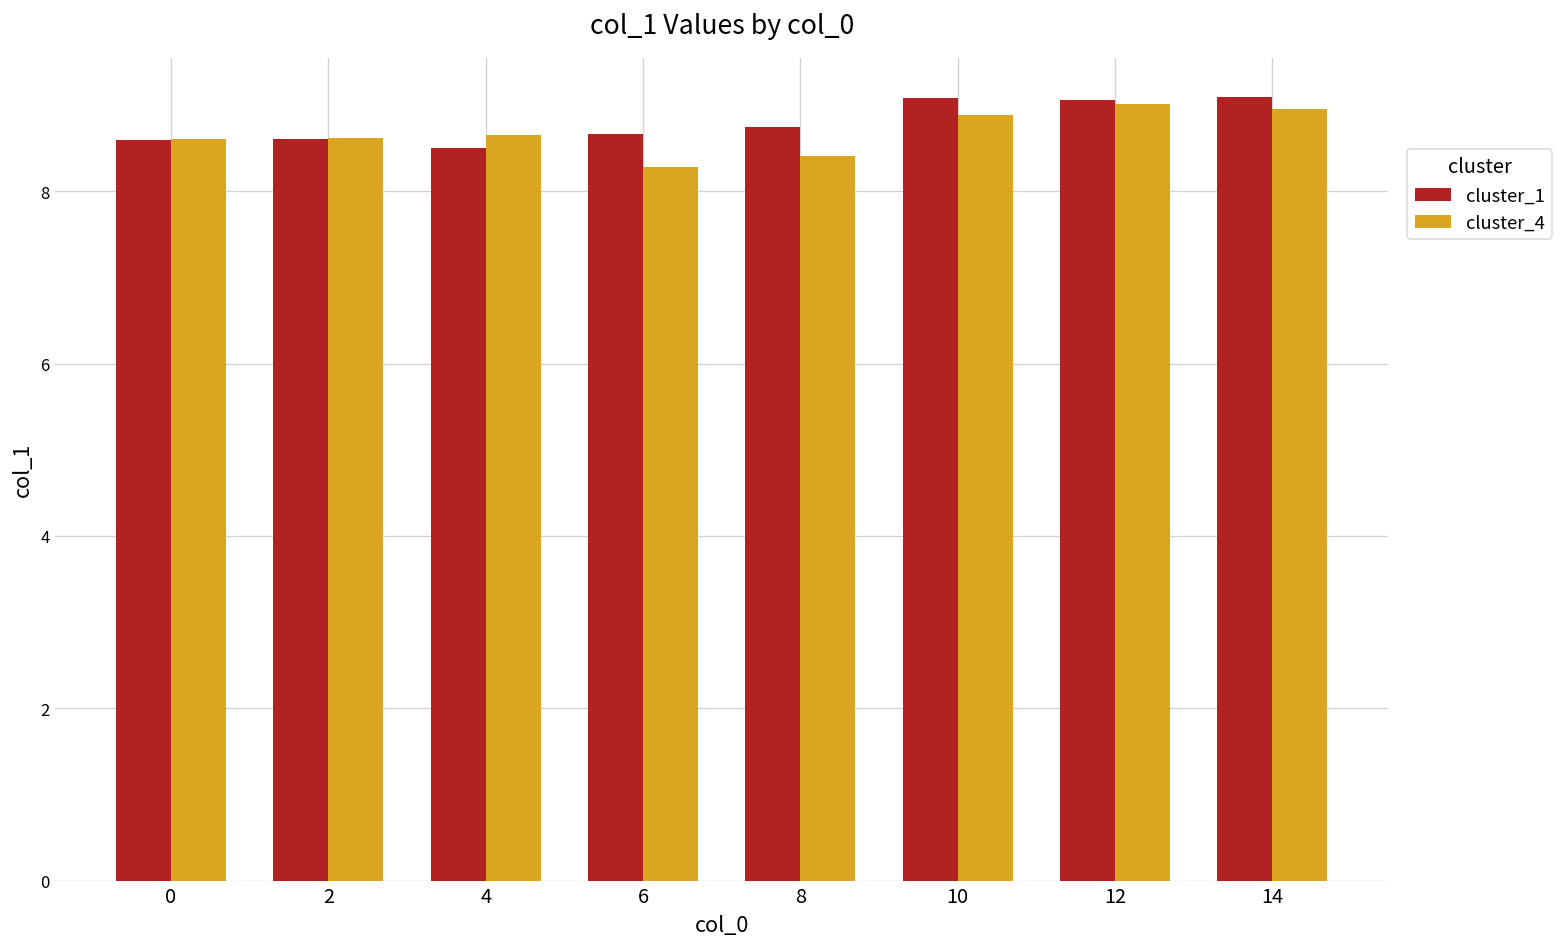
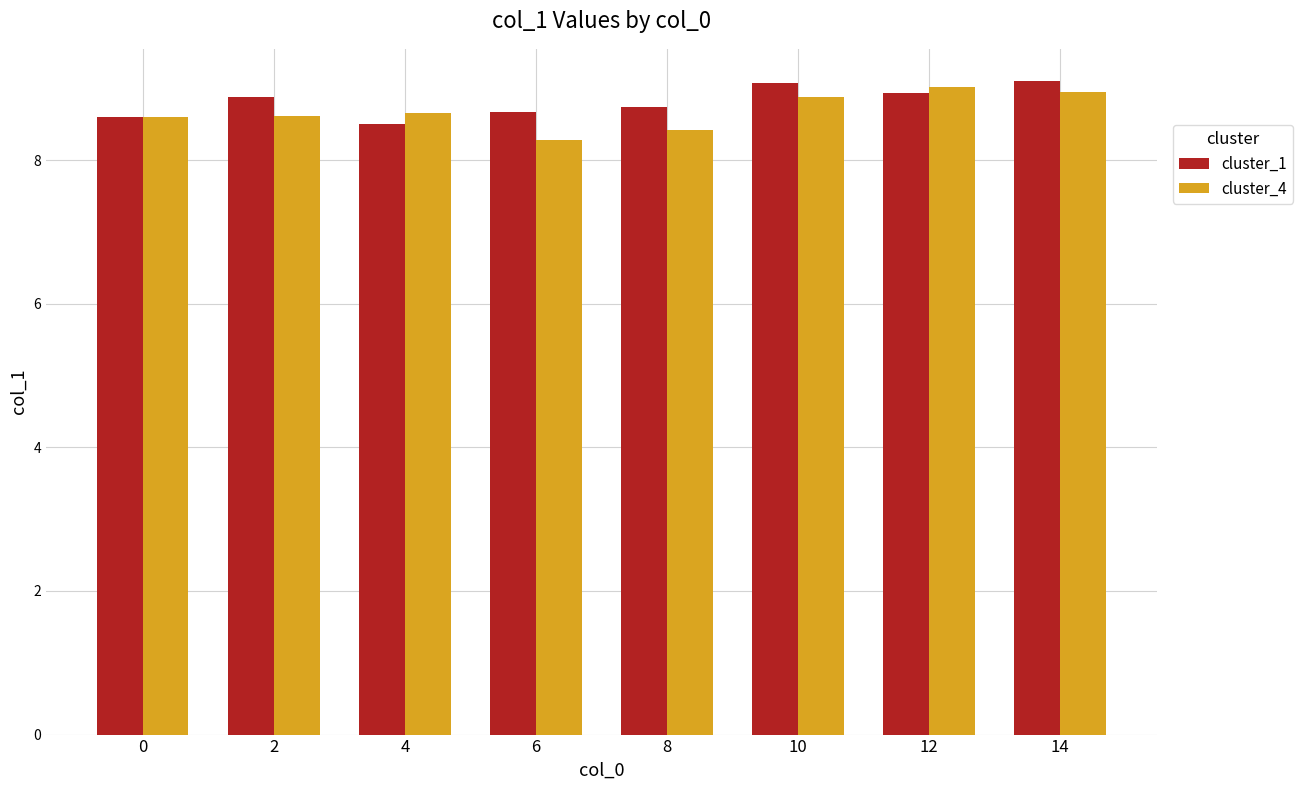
  {
    "cluster_1": {
      "0": 8.6,
-     "2": 8.6,
+     "2": 8.9,
      "4": 8.5,
      "6": 8.7,
      "8": 8.7,
      "10": 9.1,
-     "12": 9.1,
+     "12": 8.9,
      "14": 9.1
    },
    "cluster_4": {
      "0": 8.6,
      "2": 8.6,
      "4": 8.7,
      "6": 8.3,
      "8": 8.4,
      "10": 8.9,
      "12": 9.0,
      "14": 9.0
    }
  }
